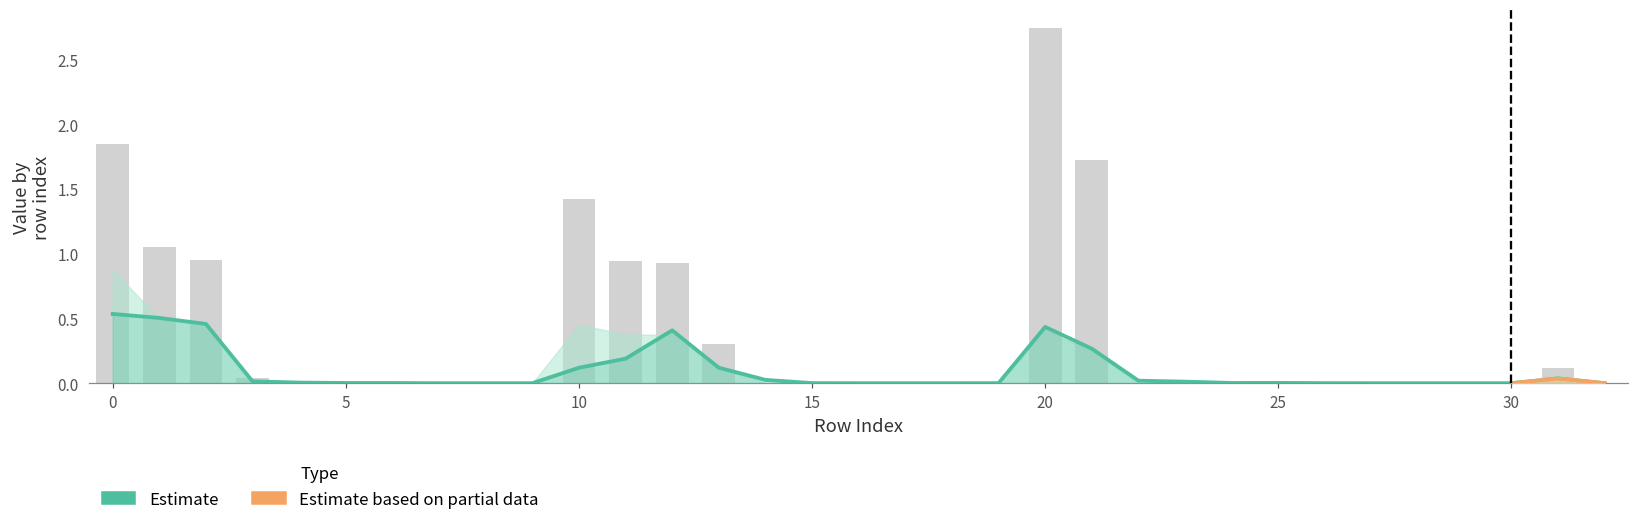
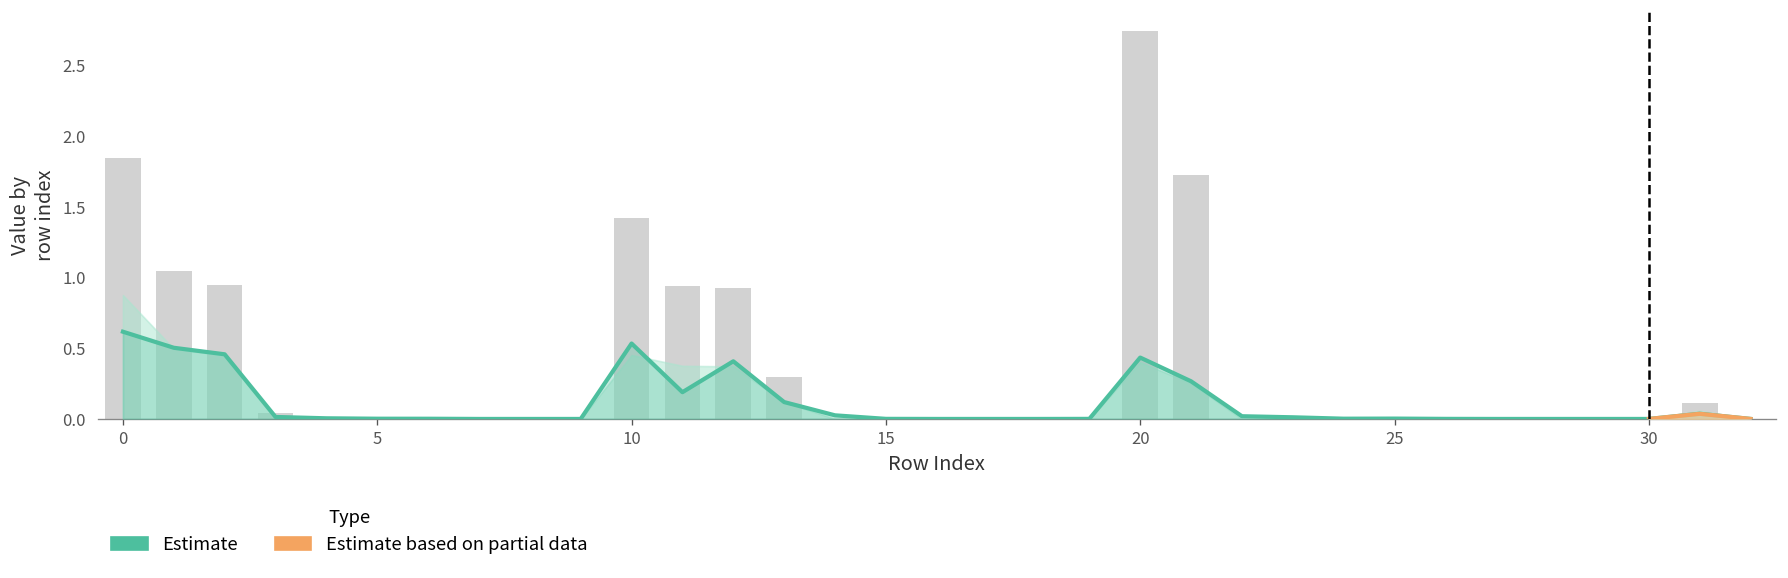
  {
    "Estimate": {
-     "0": 0.53,
-     "10": 0.12,
+     "0": 0.62,
+     "10": 0.53,
      "20": 0.43
    }
  }
